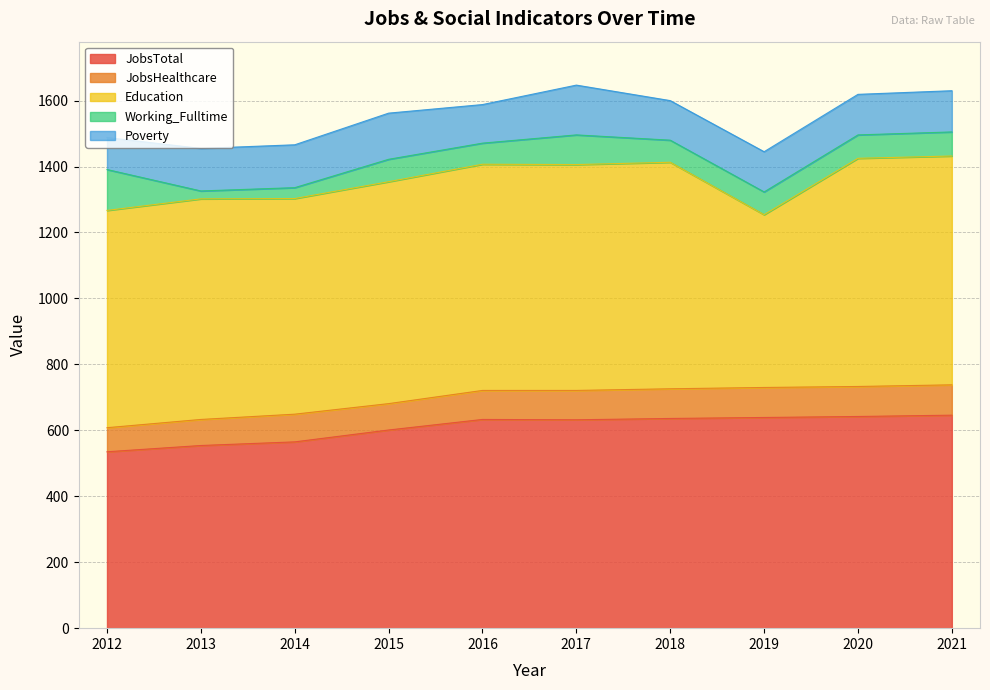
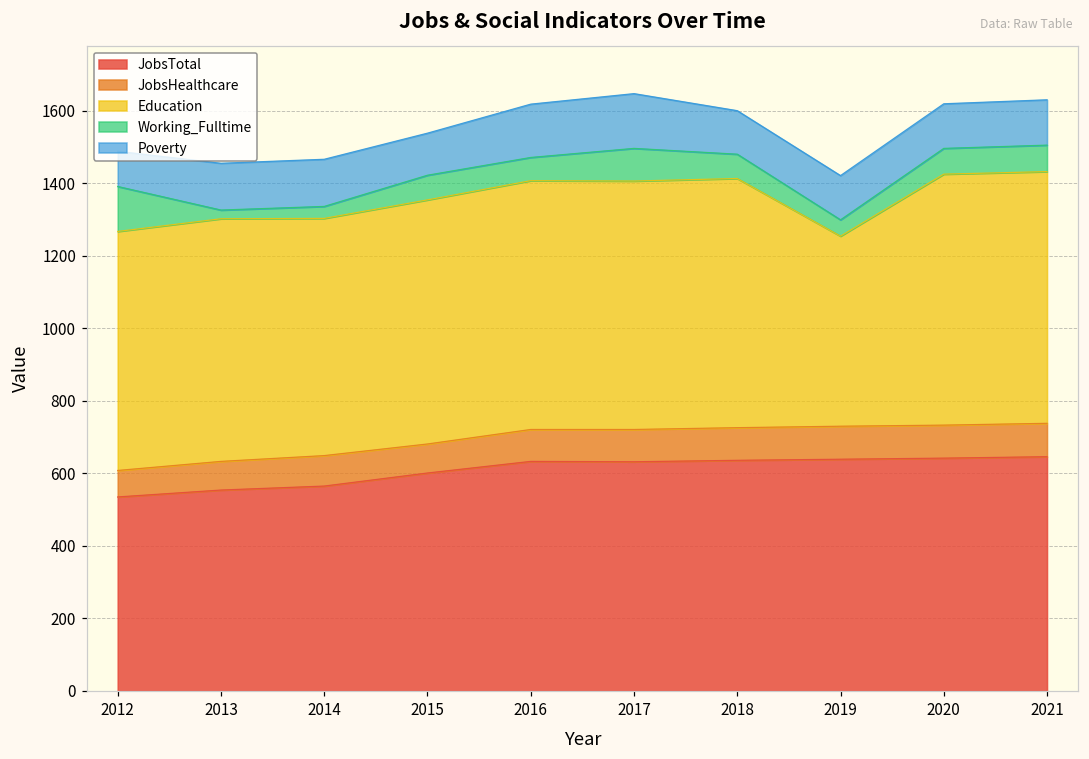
  {
    "Education": {
      "2012": 660,
      "2013": 670,
      "2014": 650,
      "2015": 670,
      "2016": 690,
      "2017": 690,
      "2018": 690,
      "2019": 520,
      "2020": 690,
      "2021": 690
    },
    "Working_Fulltime": {
      "2012": 120,
      "2013": 20,
      "2014": 30,
      "2015": 70,
      "2016": 60,
      "2017": 90,
      "2018": 70,
-     "2019": 70,
+     "2019": 50,
      "2020": 70,
      "2021": 70
    },
    "Poverty": {
      "2013": 130,
      "2014": 130,
-     "2015": 140,
-     "2016": 120,
+     "2015": 120,
+     "2016": 150,
      "2017": 150,
      "2018": 120,
      "2019": 120,
      "2020": 120,
      "2021": 130
    }
  }
